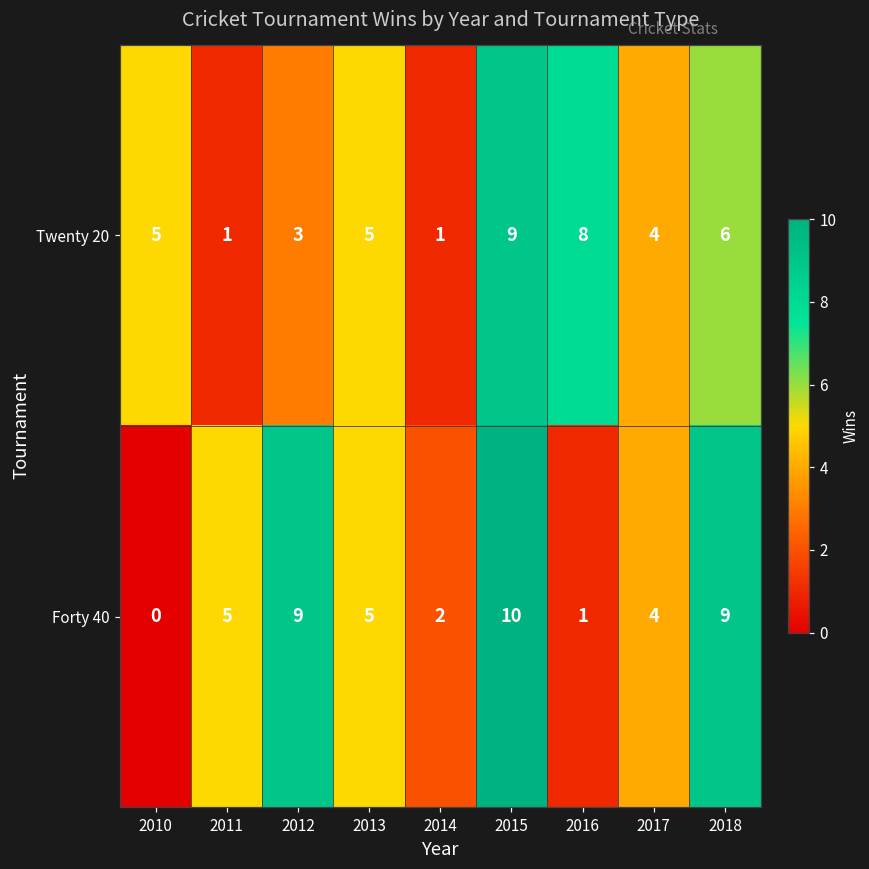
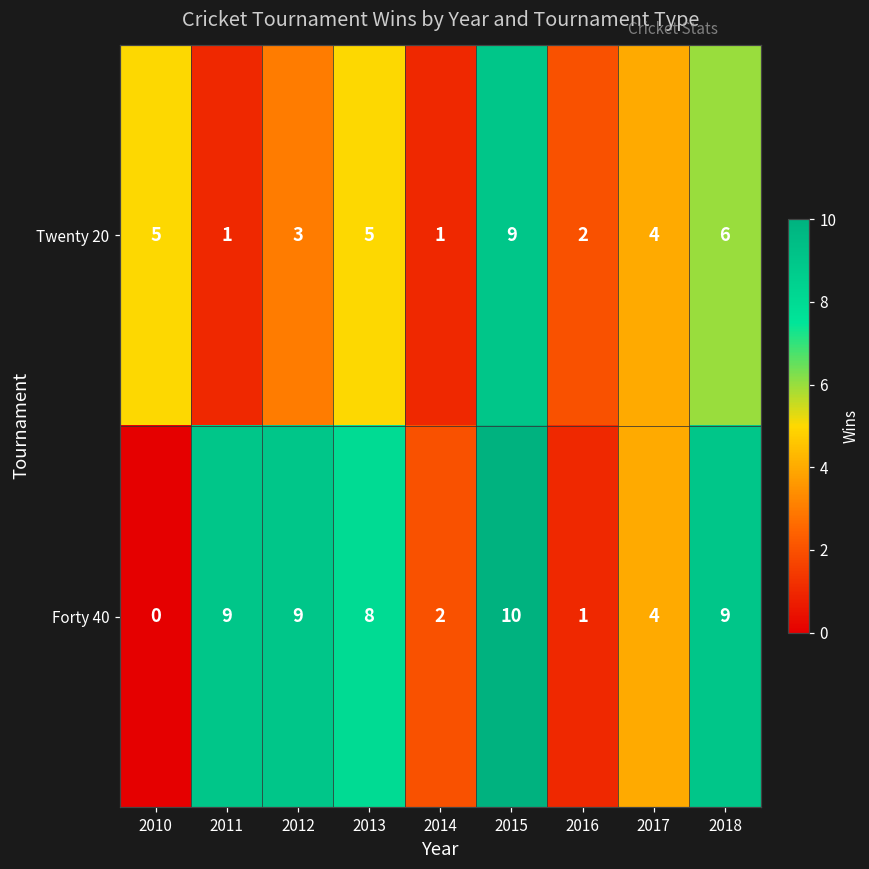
  {
    "Twenty 20": {
      "2010": 5,
      "2011": 1,
      "2012": 3,
      "2013": 5,
      "2014": 1,
      "2015": 9,
-     "2016": 8,
+     "2016": 2,
      "2017": 4,
      "2018": 6
    },
    "Forty 40": {
      "2010": 0,
-     "2011": 5,
+     "2011": 9,
      "2012": 9,
-     "2013": 5,
+     "2013": 8,
      "2014": 2,
      "2015": 10,
      "2016": 1,
      "2017": 4,
      "2018": 9
    }
  }
